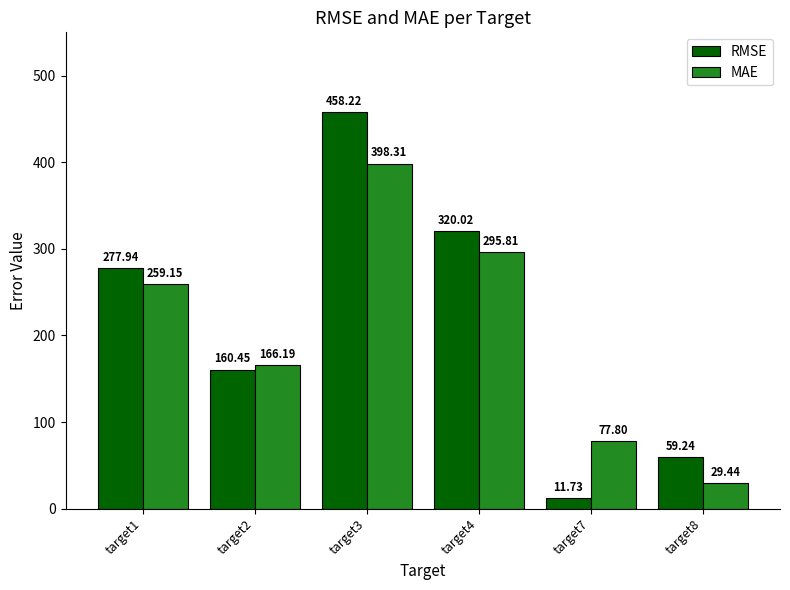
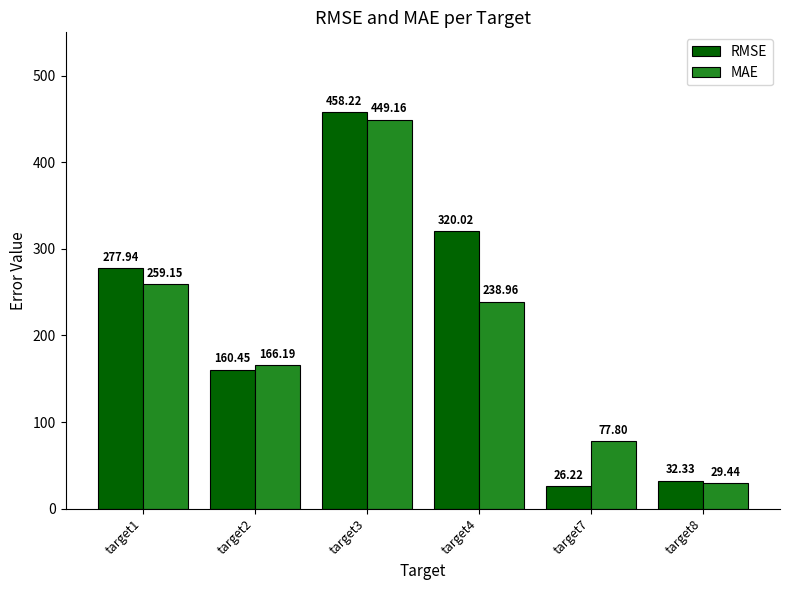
  {
    "RMSE": {
      "target1": 277.94,
      "target2": 160.45,
      "target3": 458.22,
      "target4": 320.02,
-     "target7": 11.73,
-     "target8": 59.24
+     "target7": 26.22,
+     "target8": 32.33
    },
    "MAE": {
      "target1": 259.15,
      "target2": 166.19,
-     "target3": 398.31,
-     "target4": 295.81,
+     "target3": 449.16,
+     "target4": 238.96,
      "target7": 77.80,
      "target8": 29.44
    }
  }
